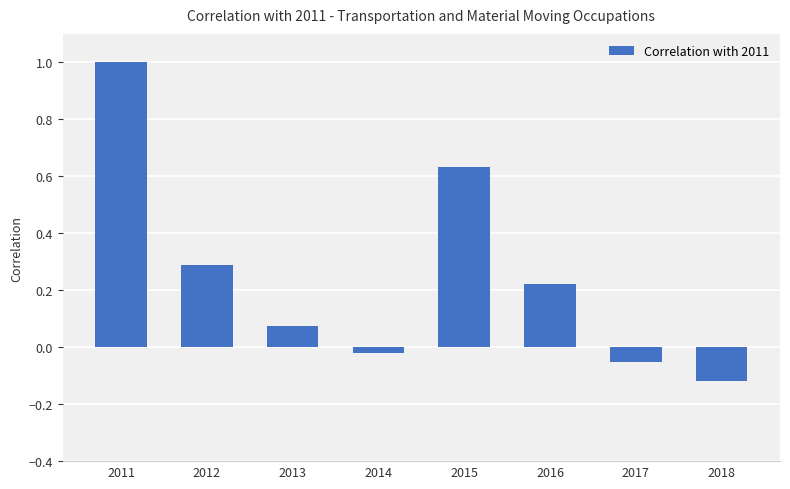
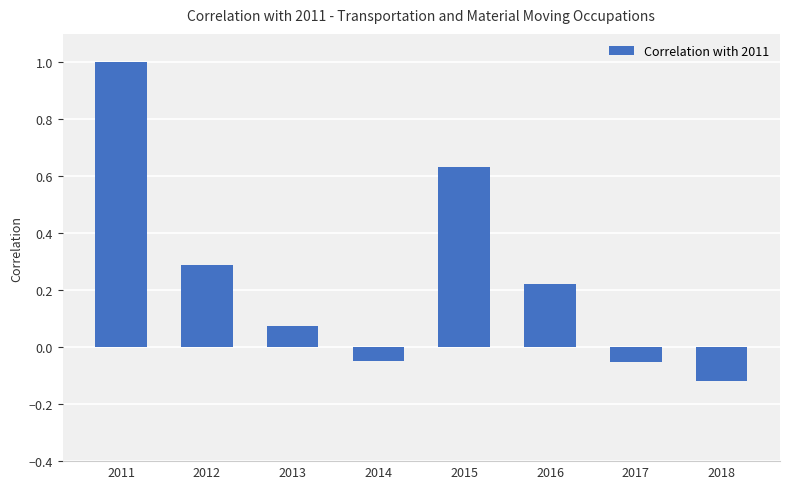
  {
    "2011": 1.00,
    "2012": 0.29,
    "2013": 0.07,
-   "2014": -0.02,
+   "2014": -0.05,
    "2015": 0.63,
    "2016": 0.22,
    "2017": -0.05,
    "2018": -0.12
  }
